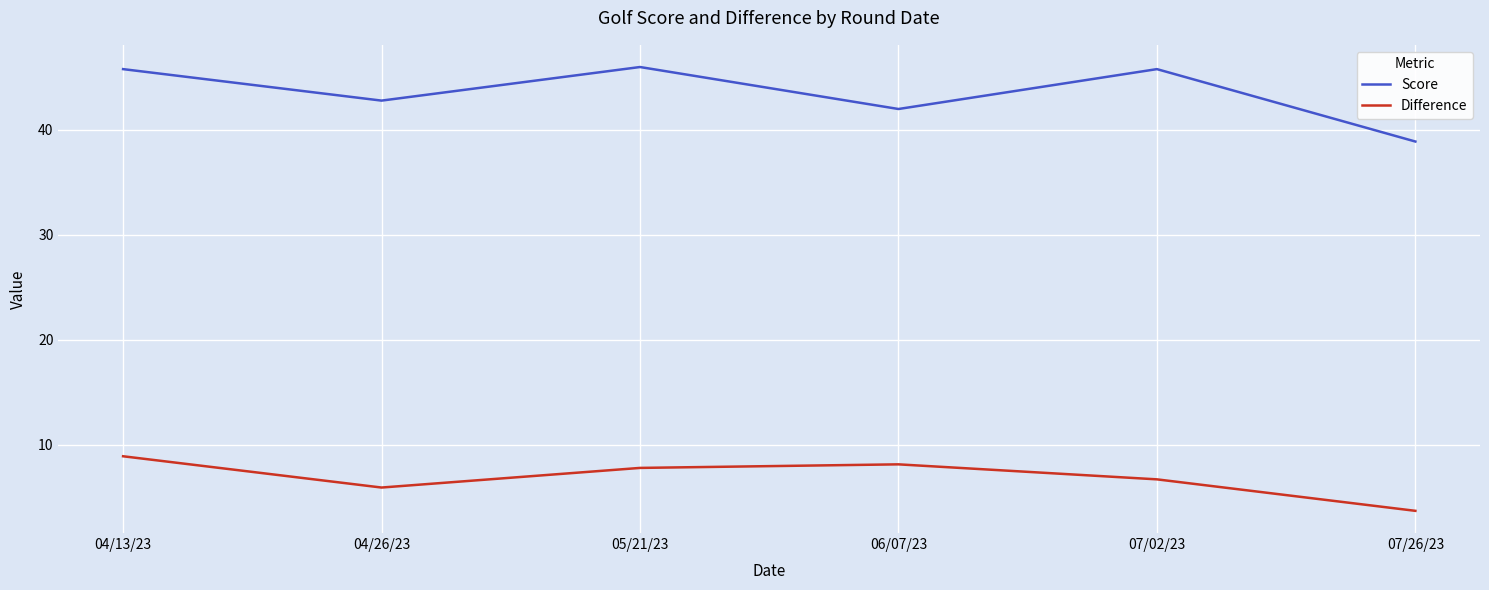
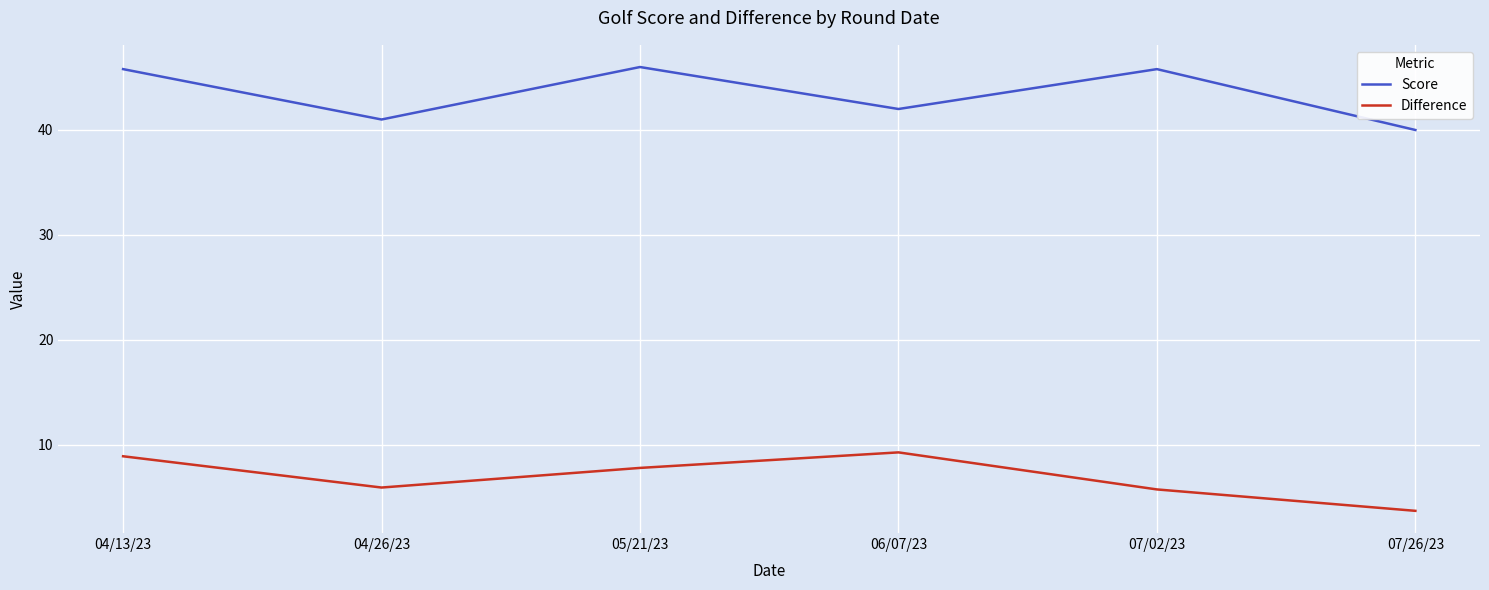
  {
    "Score": {
      "04/13/23": 45.8,
-     "04/26/23": 42.8,
+     "04/26/23": 41.0,
      "05/21/23": 46.0,
      "06/07/23": 42.0,
      "07/02/23": 45.8,
-     "07/26/23": 38.9
+     "07/26/23": 40.0
    },
    "Difference": {
      "04/13/23": 8.9,
      "04/26/23": 5.9,
      "05/21/23": 7.8,
-     "06/07/23": 8.1,
-     "07/02/23": 6.7,
+     "06/07/23": 9.3,
+     "07/02/23": 5.8,
      "07/26/23": 3.7
    }
  }
